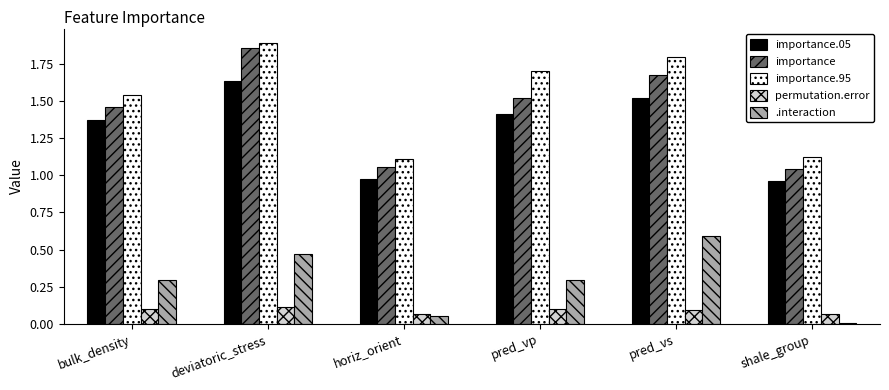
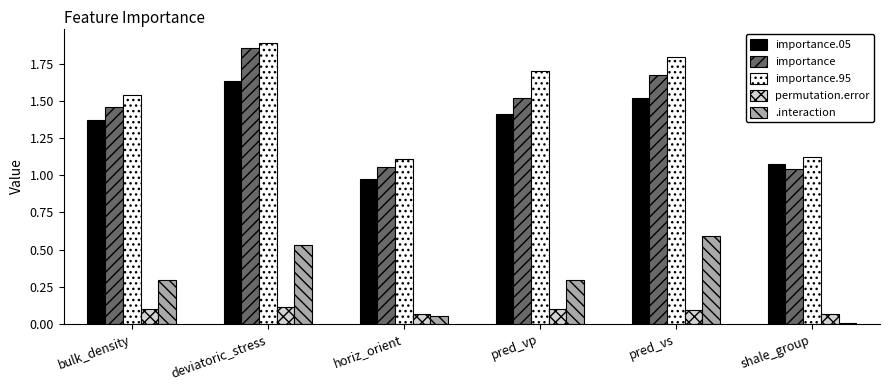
  {
    "importance.05": {
      "bulk_density": 1.37,
      "deviatoric_stress": 1.63,
      "horiz_orient": 0.98,
      "pred_vp": 1.41,
      "pred_vs": 1.52,
-     "shale_group": 0.96
+     "shale_group": 1.08
    },
    "importance": {
      "bulk_density": 1.46,
      "deviatoric_stress": 1.86,
      "horiz_orient": 1.05,
      "pred_vp": 1.52,
      "pred_vs": 1.68,
      "shale_group": 1.04
    },
    "importance.95": {
      "bulk_density": 1.54,
      "deviatoric_stress": 1.89,
      "horiz_orient": 1.11,
      "pred_vp": 1.70,
      "pred_vs": 1.79,
      "shale_group": 1.13
    },
    "permutation.error": {
      "bulk_density": 0.10,
      "deviatoric_stress": 0.11,
      "horiz_orient": 0.07,
      "pred_vp": 0.10,
      "pred_vs": 0.10,
      "shale_group": 0.07
    },
    ".interaction": {
      "bulk_density": 0.29,
-     "deviatoric_stress": 0.47,
+     "deviatoric_stress": 0.53,
      "horiz_orient": 0.06,
      "pred_vp": 0.30,
      "pred_vs": 0.59
    }
  }
